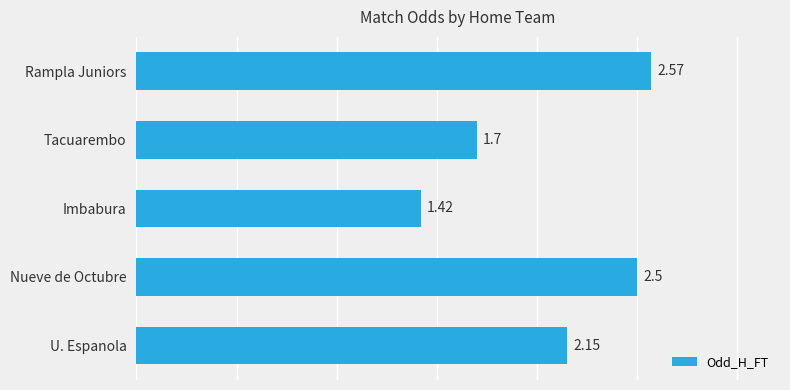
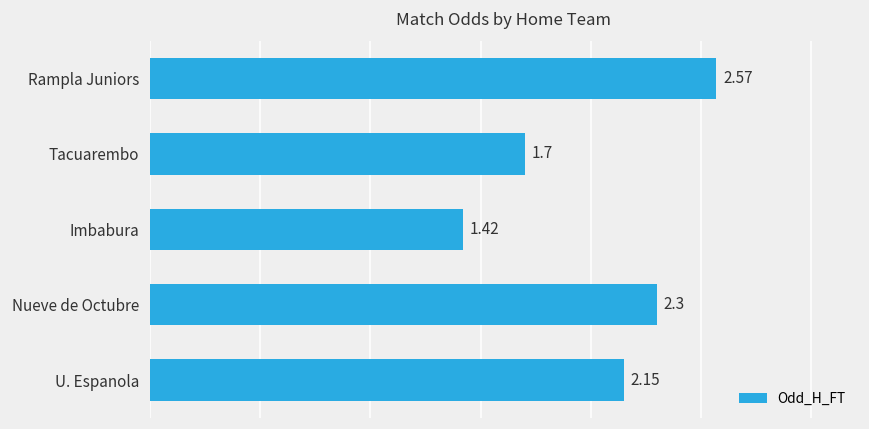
  {
    "Rampla Juniors": 2.57,
    "Tacuarembo": 1.7,
    "Imbabura": 1.42,
-   "Nueve de Octubre": 2.5,
+   "Nueve de Octubre": 2.3,
    "U. Espanola": 2.15
  }
